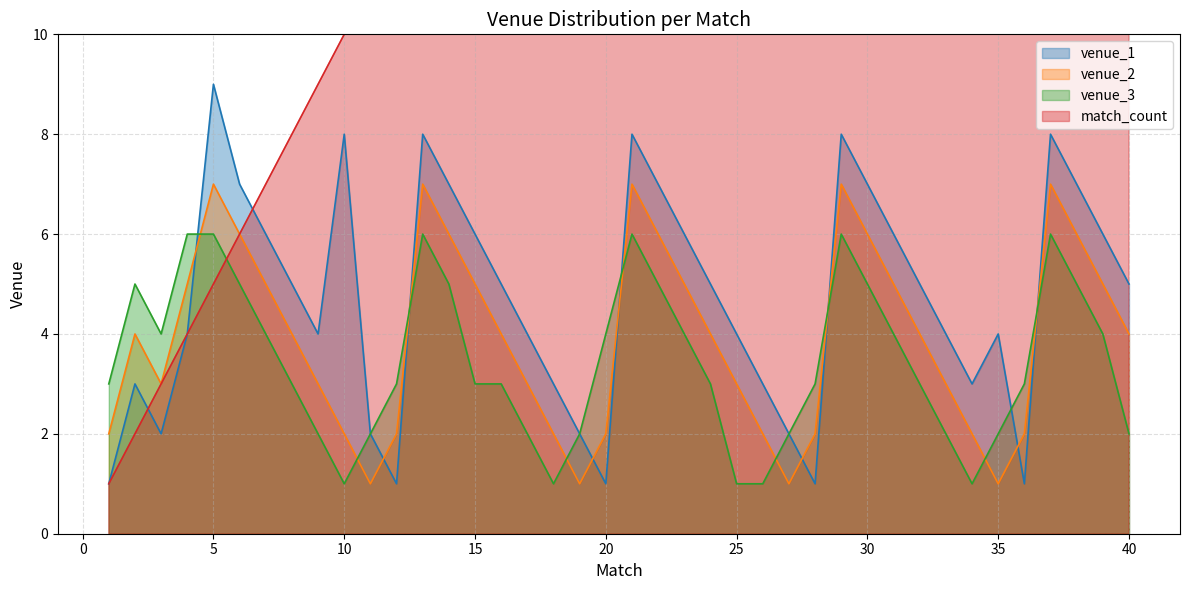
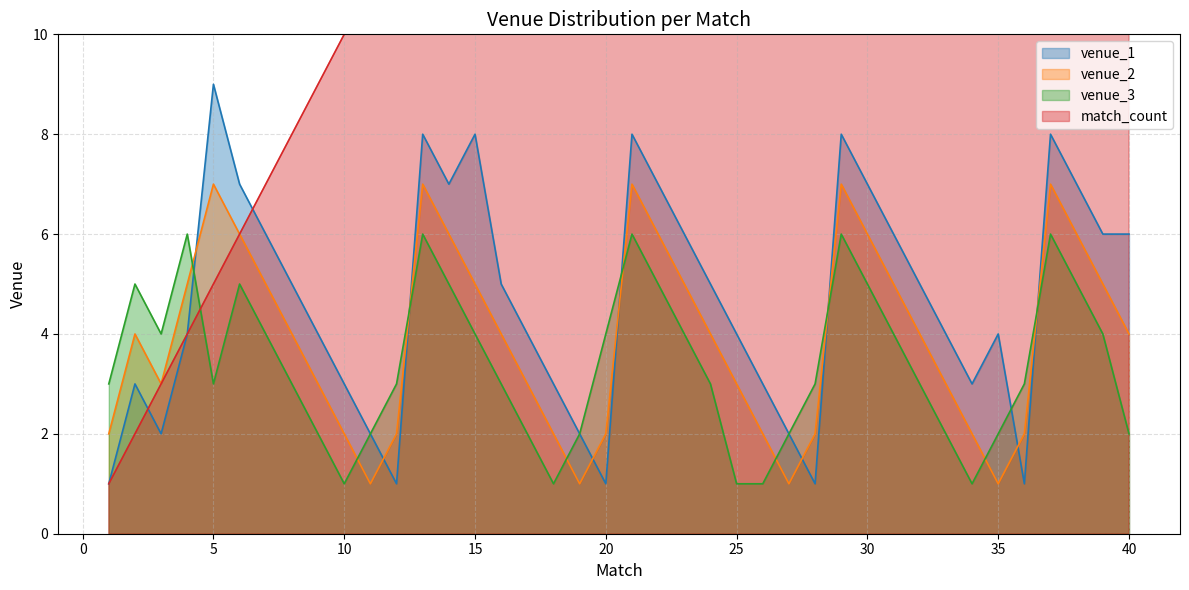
  {
    "venue_1": {
      "5": 9,
-     "10": 8,
-     "15": 6,
+     "10": 3,
+     "15": 8,
      "20": 1,
      "25": 4,
      "30": 7,
      "35": 4,
-     "40": 5
+     "40": 6
    },
    "venue_3": {
-     "5": 6,
+     "5": 3,
      "10": 1,
-     "15": 3,
+     "15": 4,
      "20": 4,
      "25": 1,
      "30": 5,
      "35": 2,
      "40": 2
    }
  }
